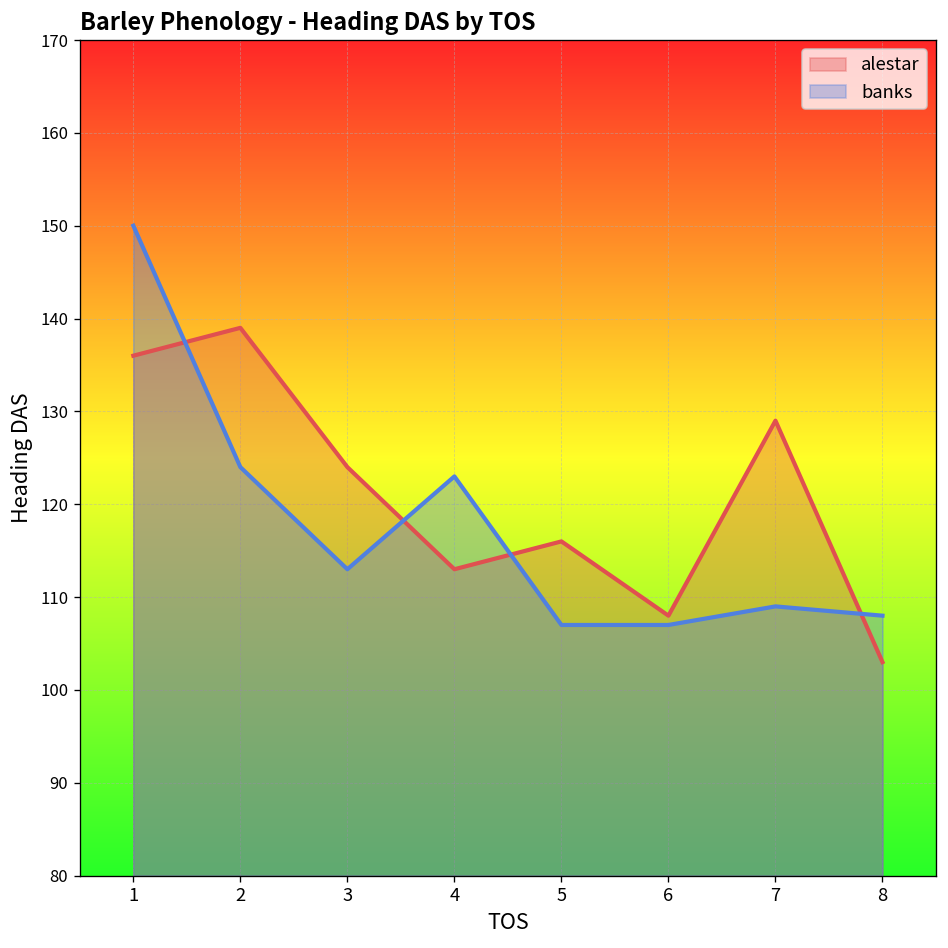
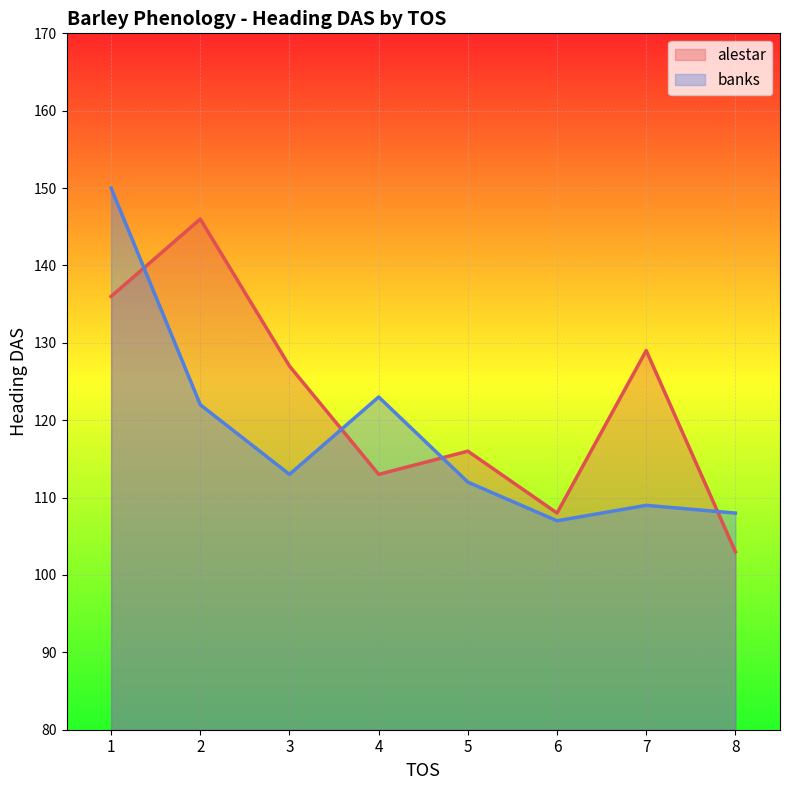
  {
    "alestar": {
      "1": 136,
-     "2": 139,
-     "3": 124,
+     "2": 146,
+     "3": 127,
      "4": 113,
      "5": 116,
      "6": 108,
      "7": 129,
      "8": 103
    },
    "banks": {
      "1": 150,
-     "2": 124,
+     "2": 122,
      "3": 113,
      "4": 123,
-     "5": 107,
+     "5": 112,
      "6": 107,
      "7": 109,
      "8": 108
    }
  }
